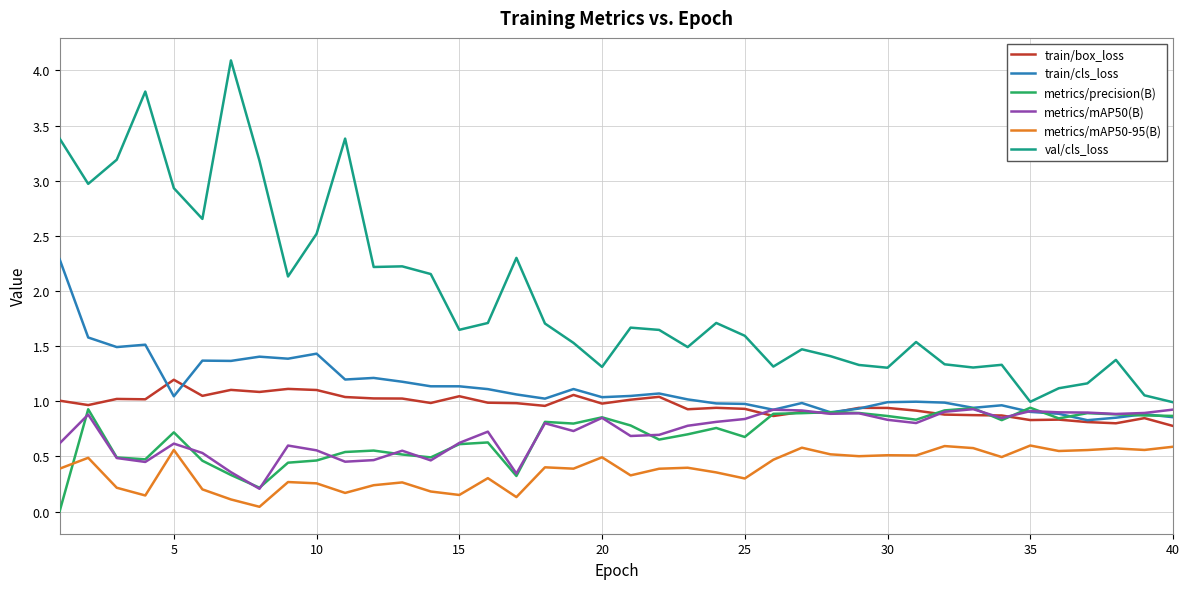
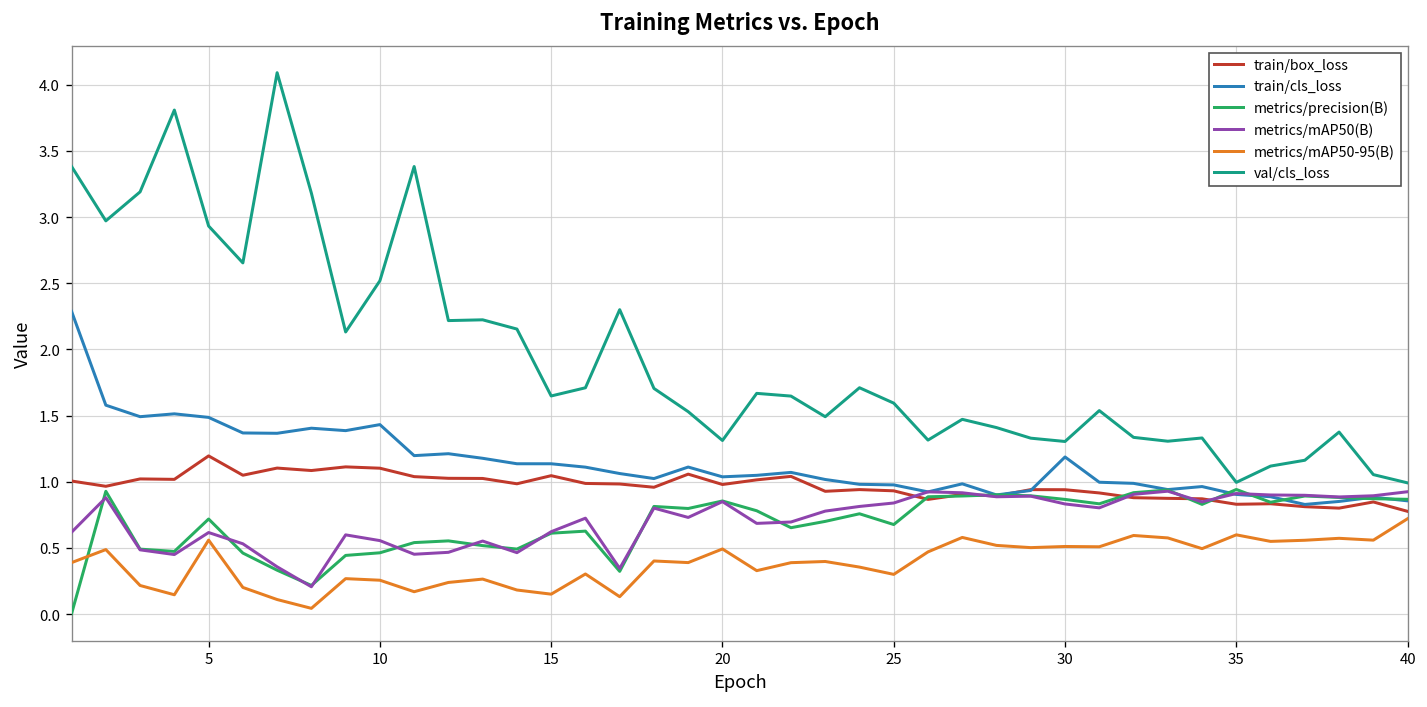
  {
    "train/box_loss": {
      "5": 1.20,
      "10": 1.10,
      "15": 1.05,
      "20": 0.98,
      "25": 0.93,
      "30": 0.94,
      "35": 0.83,
      "40": 0.78
    },
    "train/cls_loss": {
-     "5": 1.05,
+     "5": 1.49,
      "10": 1.43,
      "15": 1.14,
      "20": 1.04,
      "25": 0.98,
-     "30": 0.99
+     "30": 1.19
    },
    "metrics/mAP50(B)": {
      "5": 0.62,
      "10": 0.55,
      "25": 0.84,
      "30": 0.83,
      "40": 0.92
    },
    "metrics/mAP50-95(B)": {
      "5": 0.56,
      "10": 0.26,
      "15": 0.15,
      "20": 0.49,
      "25": 0.30,
      "30": 0.51,
      "35": 0.60,
-     "40": 0.59
+     "40": 0.72
    }
  }
